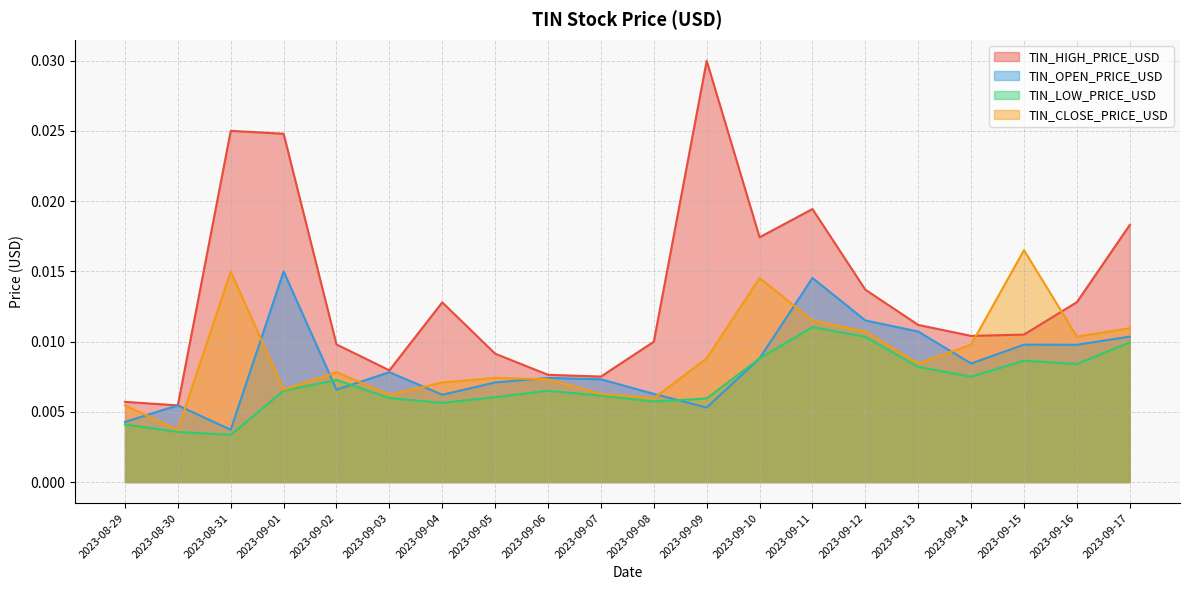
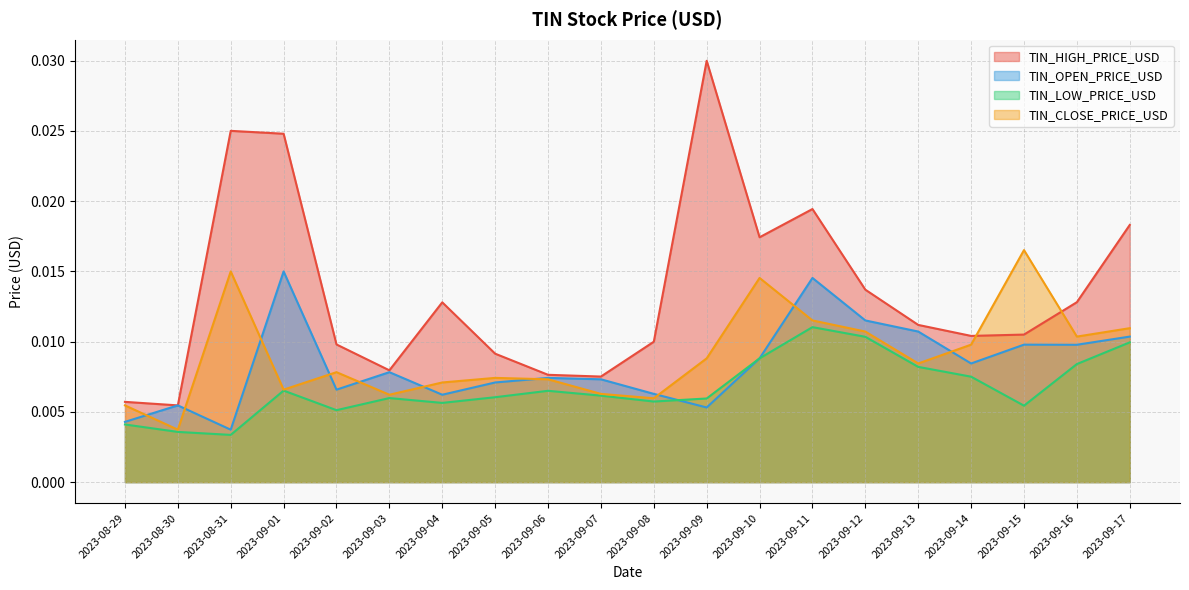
  {
    "TIN_HIGH_PRICE_USD": {
      "2023-08-29": 0.0057,
      "2023-08-31": 0.0250,
      "2023-09-01": 0.0248,
      "2023-09-02": 0.0098,
      "2023-09-04": 0.0128,
      "2023-09-05": 0.0091,
      "2023-09-06": 0.0076,
      "2023-09-07": 0.0075,
      "2023-09-08": 0.0100,
      "2023-09-09": 0.0300,
      "2023-09-10": 0.0174,
      "2023-09-11": 0.0194,
      "2023-09-12": 0.0137,
      "2023-09-13": 0.0112,
      "2023-09-14": 0.0104,
      "2023-09-15": 0.0105,
      "2023-09-16": 0.0128,
      "2023-09-17": 0.0183
    },
    "TIN_OPEN_PRICE_USD": {
      "2023-08-29": 0.0043,
      "2023-08-31": 0.0037,
      "2023-09-01": 0.0150,
      "2023-09-02": 0.0066,
      "2023-09-04": 0.0062,
      "2023-09-05": 0.0071,
      "2023-09-07": 0.0073,
      "2023-09-08": 0.0063,
      "2023-09-09": 0.0053,
      "2023-09-11": 0.0145,
      "2023-09-12": 0.0115,
      "2023-09-13": 0.0107,
      "2023-09-14": 0.0084,
      "2023-09-15": 0.0098,
      "2023-09-16": 0.0098,
      "2023-09-17": 0.0104
    },
    "TIN_LOW_PRICE_USD": {
      "2023-08-29": 0.0041,
      "2023-08-31": 0.0034,
-     "2023-09-02": 0.0073,
+     "2023-09-02": 0.0051,
      "2023-09-03": 0.0060,
      "2023-09-04": 0.0056,
      "2023-09-05": 0.0060,
      "2023-09-06": 0.0065,
      "2023-09-08": 0.0057,
      "2023-09-09": 0.0060,
      "2023-09-11": 0.0110,
      "2023-09-12": 0.0103,
      "2023-09-13": 0.0082,
      "2023-09-14": 0.0075,
-     "2023-09-15": 0.0086,
+     "2023-09-15": 0.0054,
      "2023-09-16": 0.0084,
      "2023-09-17": 0.0099
    },
    "TIN_CLOSE_PRICE_USD": {
      "2023-08-29": 0.0055,
      "2023-08-31": 0.0150,
      "2023-09-02": 0.0078,
      "2023-09-03": 0.0062,
      "2023-09-04": 0.0071,
      "2023-09-05": 0.0074,
      "2023-09-08": 0.0060,
      "2023-09-09": 0.0088,
      "2023-09-10": 0.0145,
      "2023-09-11": 0.0115,
      "2023-09-12": 0.0107,
      "2023-09-13": 0.0084,
      "2023-09-14": 0.0098,
      "2023-09-15": 0.0165,
      "2023-09-16": 0.0104,
      "2023-09-17": 0.0110
    }
  }
